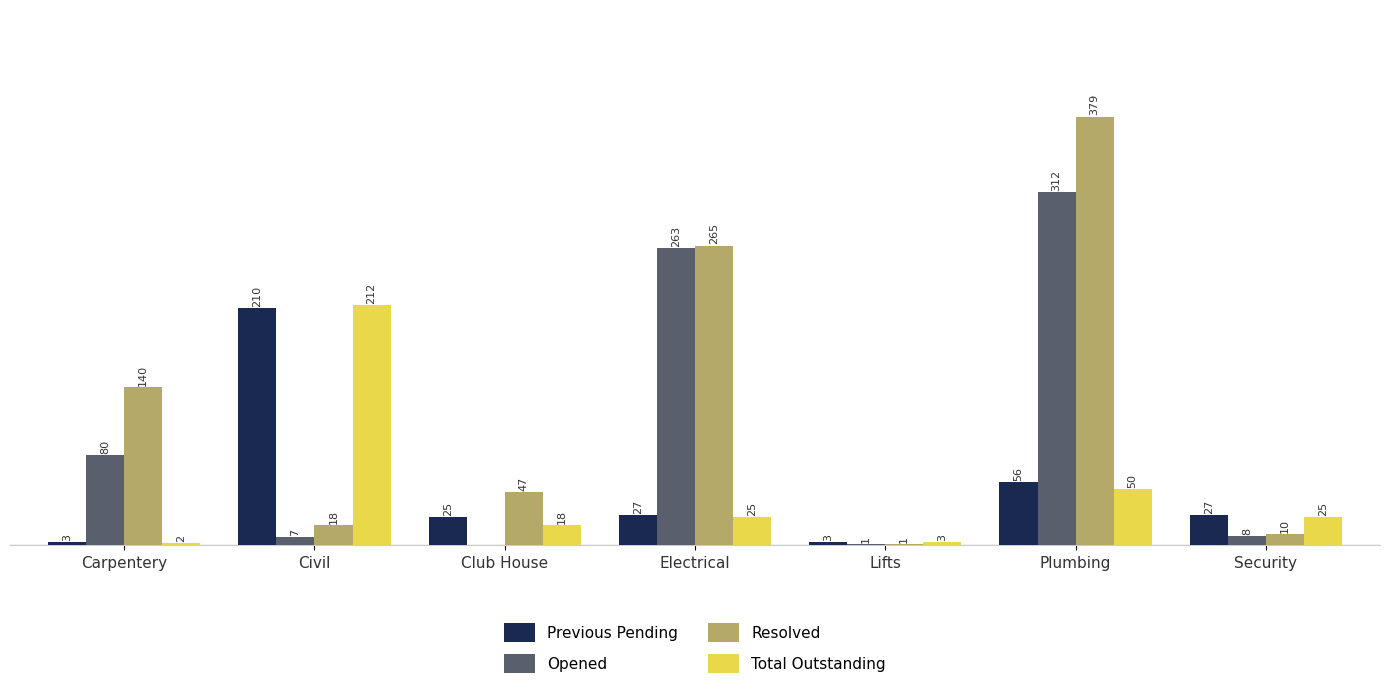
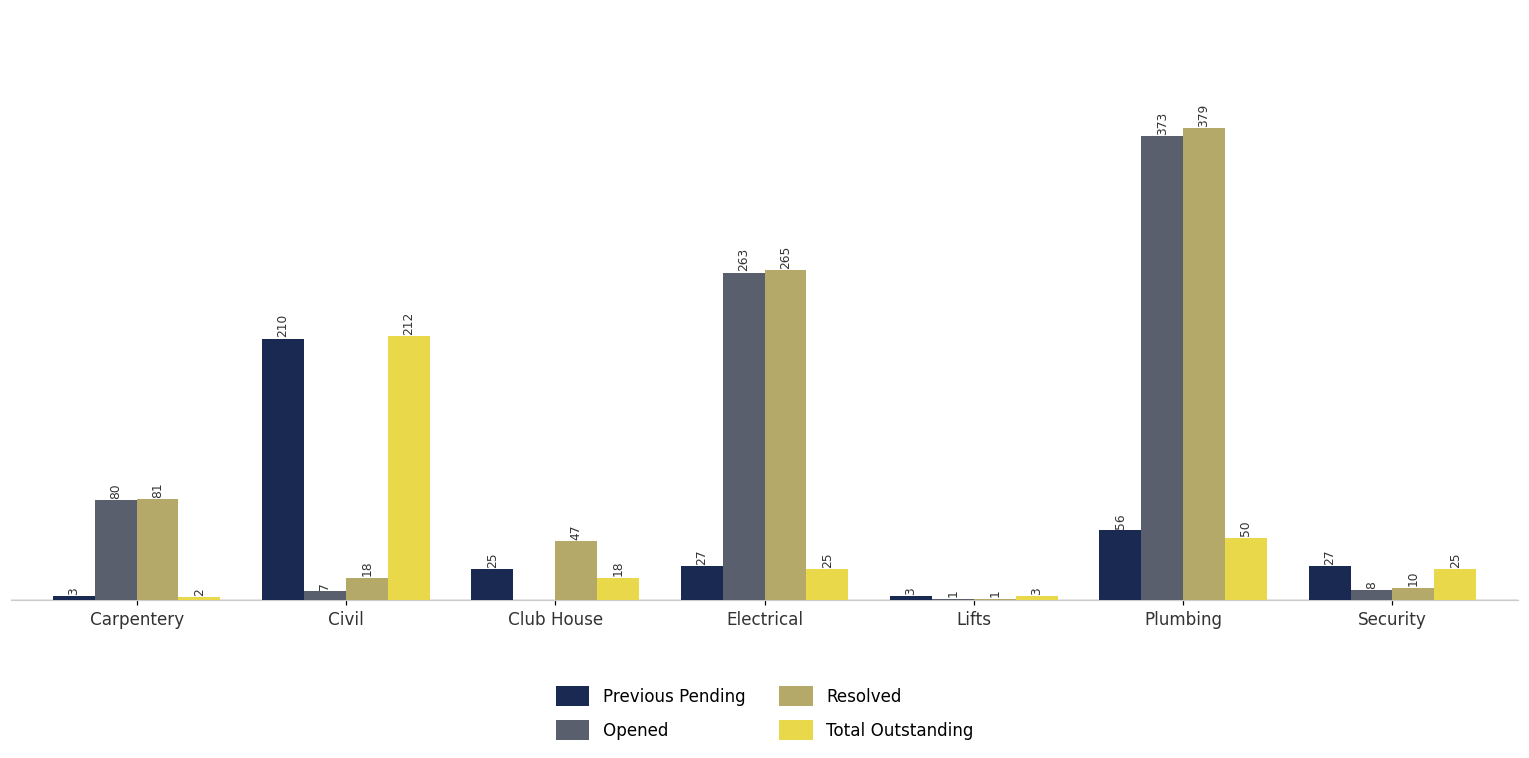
  {
    "Previous Pending": {
      "Carpentery": 3,
      "Civil": 210,
      "Club House": 25,
      "Electrical": 27,
      "Lifts": 3,
      "Plumbing": 56,
      "Security": 27
    },
    "Opened": {
      "Carpentery": 80,
      "Civil": 7,
      "Electrical": 263,
      "Lifts": 1,
-     "Plumbing": 312,
+     "Plumbing": 373,
      "Security": 8
    },
    "Resolved": {
-     "Carpentery": 140,
+     "Carpentery": 81,
      "Civil": 18,
      "Club House": 47,
      "Electrical": 265,
      "Lifts": 1,
      "Plumbing": 379,
      "Security": 10
    },
    "Total Outstanding": {
      "Carpentery": 2,
      "Civil": 212,
      "Club House": 18,
      "Electrical": 25,
      "Lifts": 3,
      "Plumbing": 50,
      "Security": 25
    }
  }
